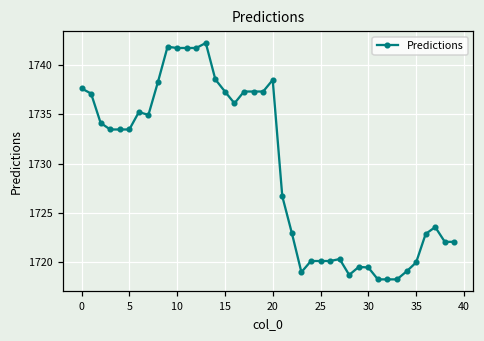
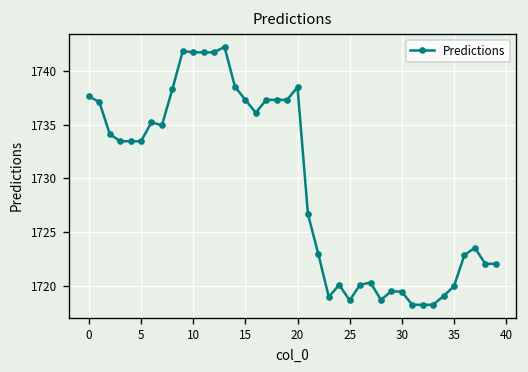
  {
    "0": 1738,
    "5": 1733,
    "10": 1742,
    "15": 1737,
    "20": 1738,
-   "25": 1720,
+   "25": 1719,
    "30": 1719,
    "35": 1720
  }
